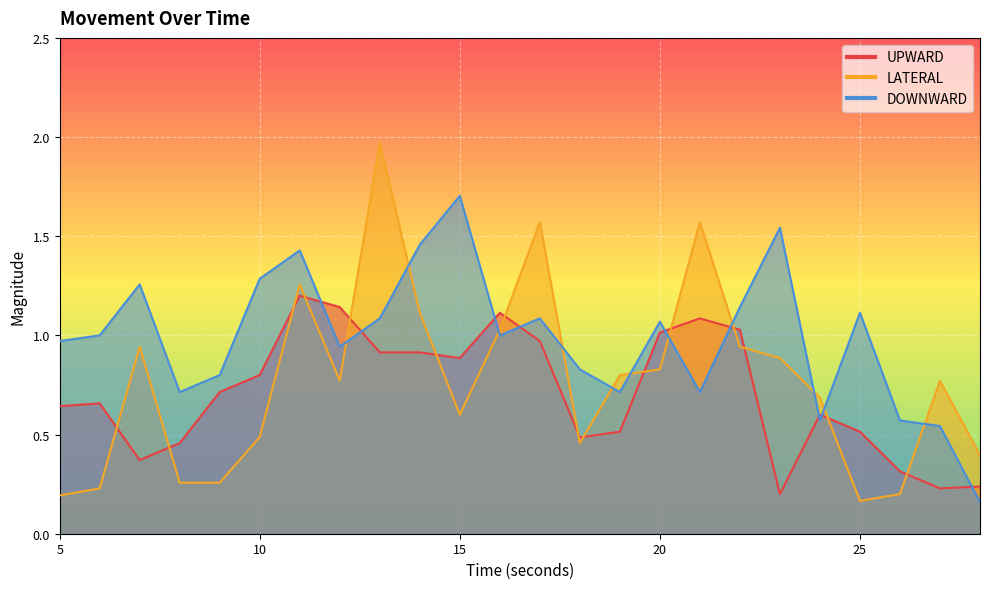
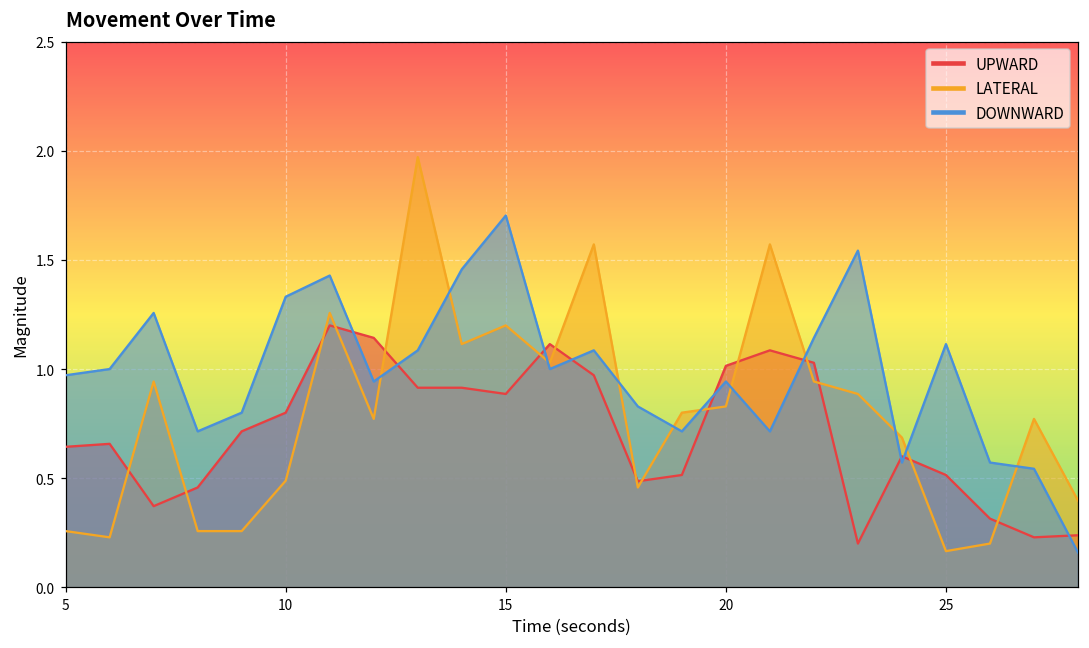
  {
    "UPWARD": {
      "5": 0.64,
      "10": 0.80,
      "15": 0.89,
      "20": 1.01,
      "25": 0.51
    },
    "LATERAL": {
-     "5": 0.19,
+     "5": 0.26,
      "10": 0.49,
-     "15": 0.6,
+     "15": 1.2,
      "20": 0.83,
      "25": 0.17
    },
    "DOWNWARD": {
      "5": 0.97,
-     "10": 1.29,
+     "10": 1.33,
      "15": 1.70,
-     "20": 1.07,
+     "20": 0.94,
      "25": 1.11
    }
  }
